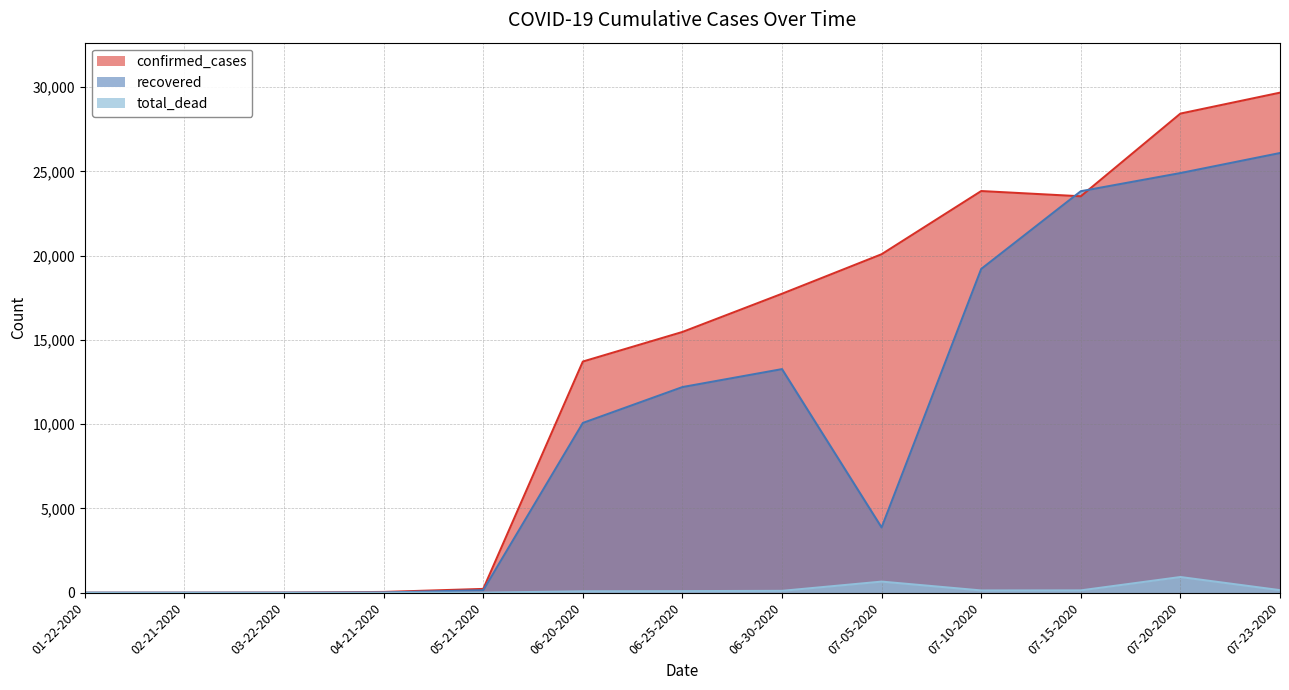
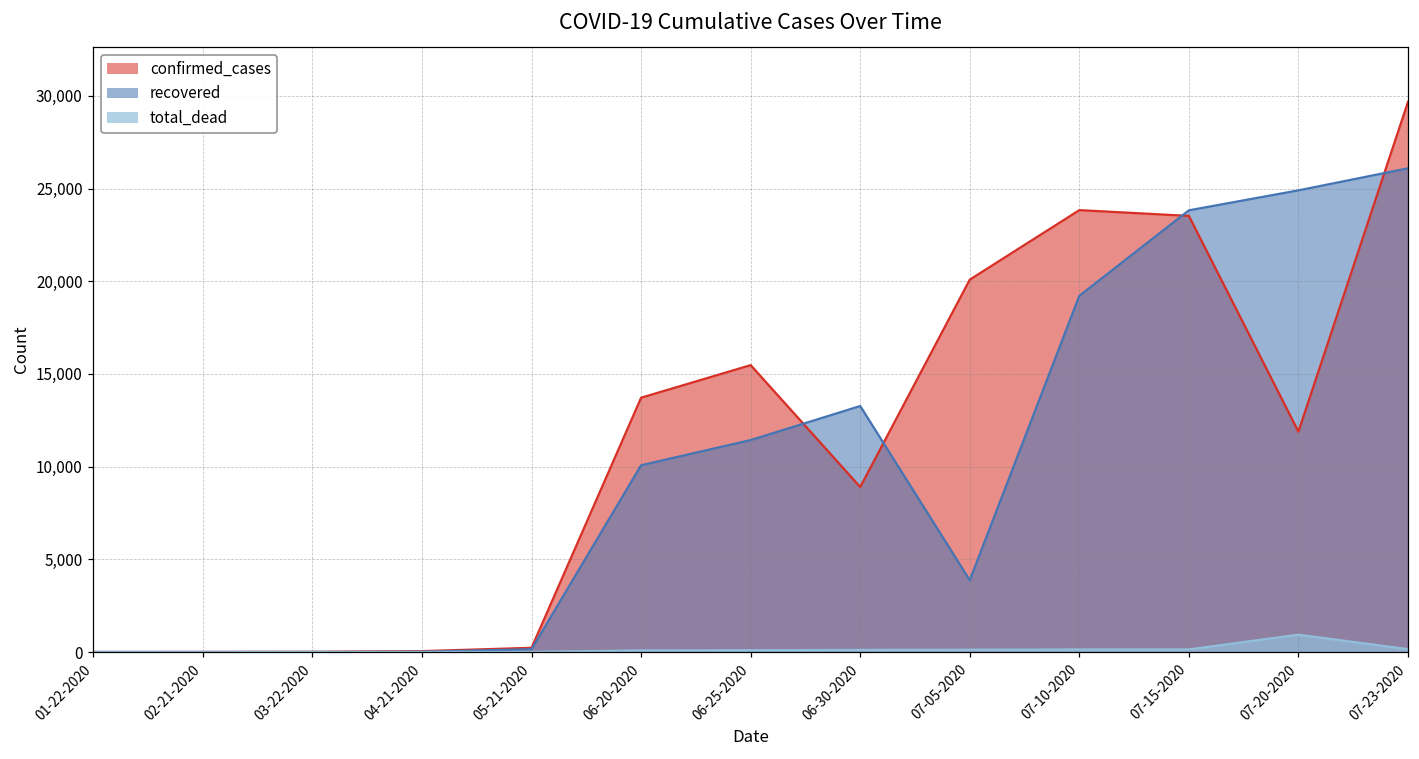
  {
    "confirmed_cases": {
      "06-20-2020": "13,700",
      "06-25-2020": "15,500",
-     "06-30-2020": "17,700",
+     "06-30-2020": "8,900",
      "07-05-2020": "20,100",
      "07-10-2020": "23,800",
      "07-15-2020": "23,500",
-     "07-20-2020": "28,400",
+     "07-20-2020": "11,900",
      "07-23-2020": "29,700"
    },
    "recovered": {
      "06-20-2020": "10,100",
-     "06-25-2020": "12,200",
+     "06-25-2020": "11,400",
      "06-30-2020": "13,300",
      "07-05-2020": "3,900",
      "07-10-2020": "19,200",
      "07-15-2020": "23,800",
      "07-20-2020": "24,900",
      "07-23-2020": "26,100"
    },
    "total_dead": {
      "06-20-2020": "100",
      "06-25-2020": "100",
      "06-30-2020": "100",
-     "07-05-2020": "700",
+     "07-05-2020": "100",
      "07-10-2020": "100",
      "07-15-2020": "100",
      "07-20-2020": "900",
      "07-23-2020": "200"
    }
  }
